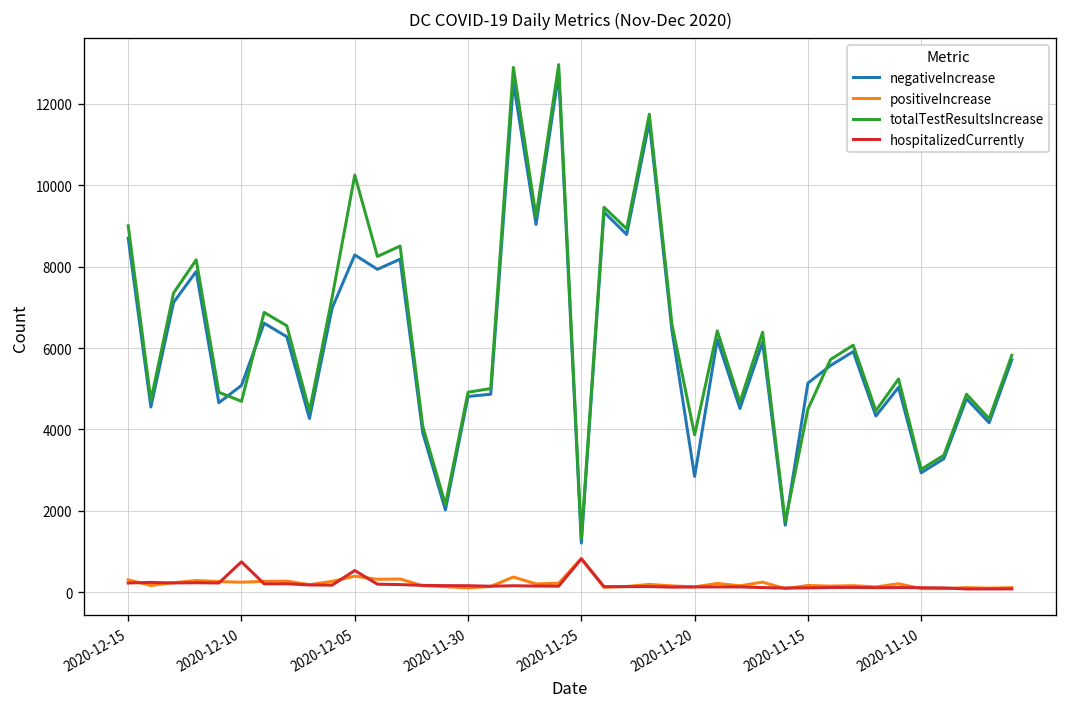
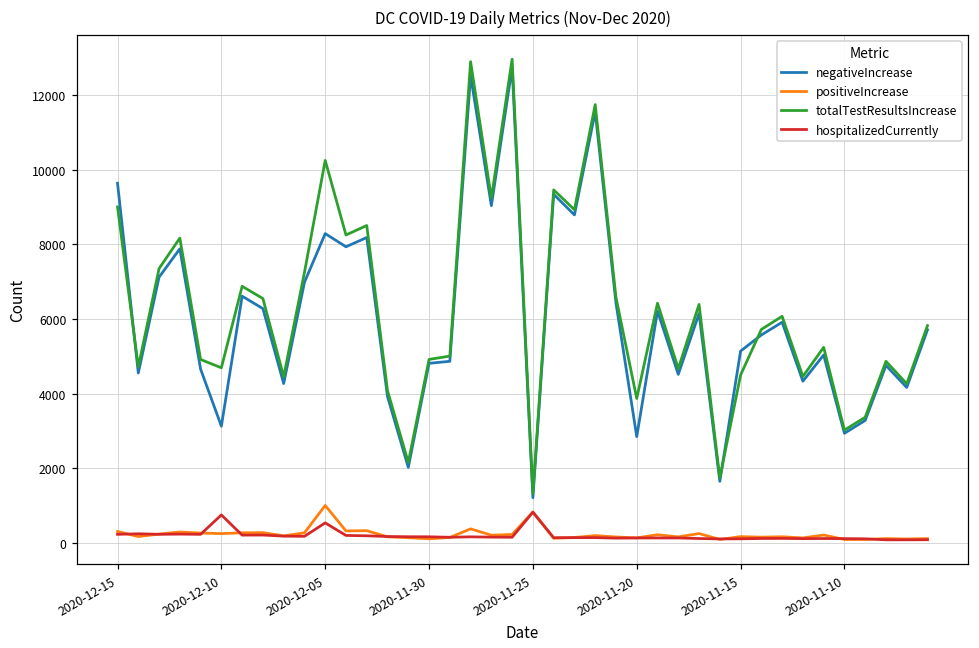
  {
    "negativeIncrease": {
-     "2020-12-15": 8700,
-     "2020-12-10": 5100,
+     "2020-12-15": 9600,
+     "2020-12-10": 3100,
      "2020-12-05": 8300,
      "2020-11-30": 4800,
      "2020-11-25": 1200,
      "2020-11-20": 2800,
      "2020-11-15": 5100,
      "2020-11-10": 2900
    },
    "positiveIncrease": {
      "2020-12-15": 300,
      "2020-12-10": 200,
-     "2020-12-05": 400
+     "2020-12-05": 1000
    },
    "totalTestResultsIncrease": {
      "2020-12-15": 9000,
      "2020-12-10": 4700,
      "2020-12-05": 10300,
      "2020-11-30": 4900,
      "2020-11-25": 1300,
      "2020-11-20": 3900,
      "2020-11-15": 4500,
      "2020-11-10": 3000
    },
    "hospitalizedCurrently": {
      "2020-12-15": 200,
      "2020-12-10": 700,
      "2020-12-05": 500
    }
  }
